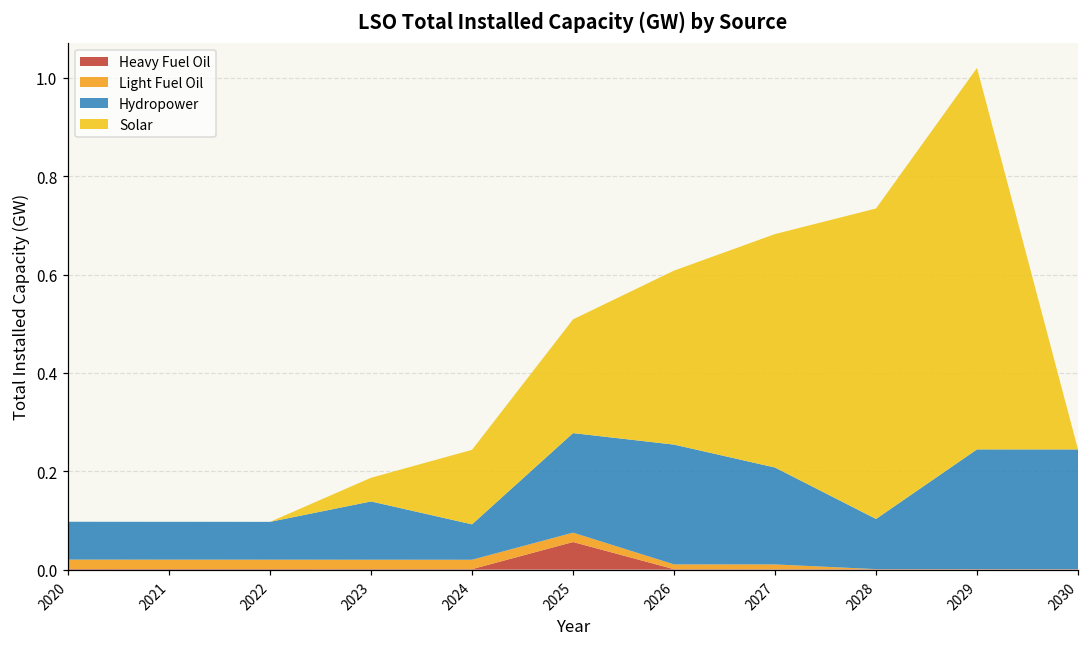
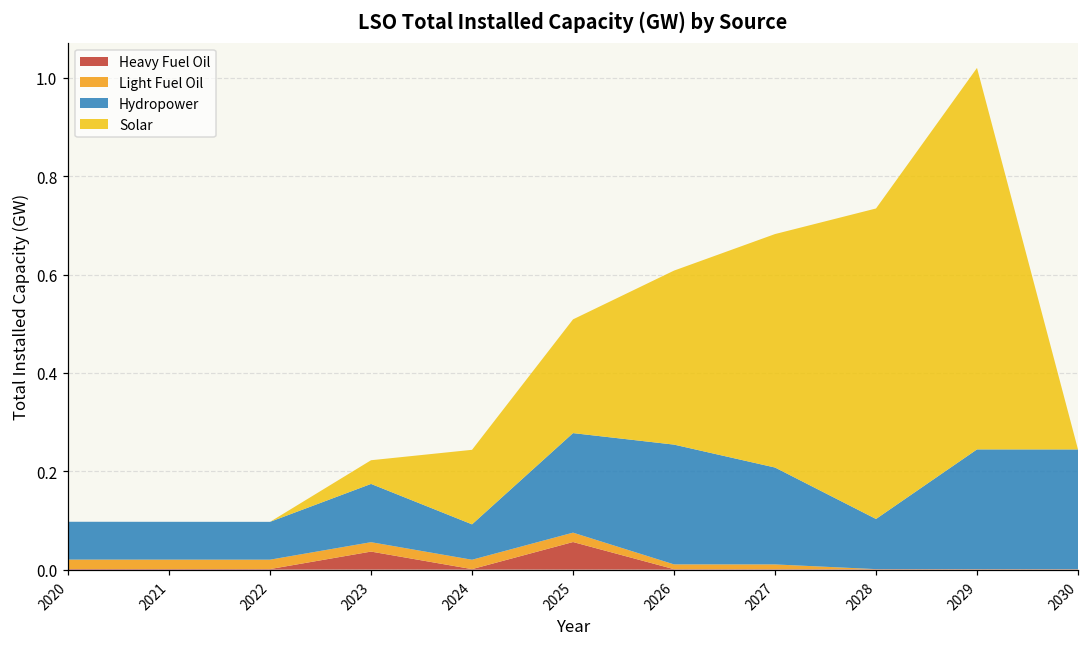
  {
    "Heavy Fuel Oil": {
-     "2023": 0.00,
+     "2023": 0.04,
      "2025": 0.06
    },
    "Hydropower": {
      "2023": 0.12,
      "2024": 0.07,
      "2025": 0.20,
      "2026": 0.24,
      "2027": 0.20,
      "2028": 0.10,
      "2029": 0.24
    }
  }
